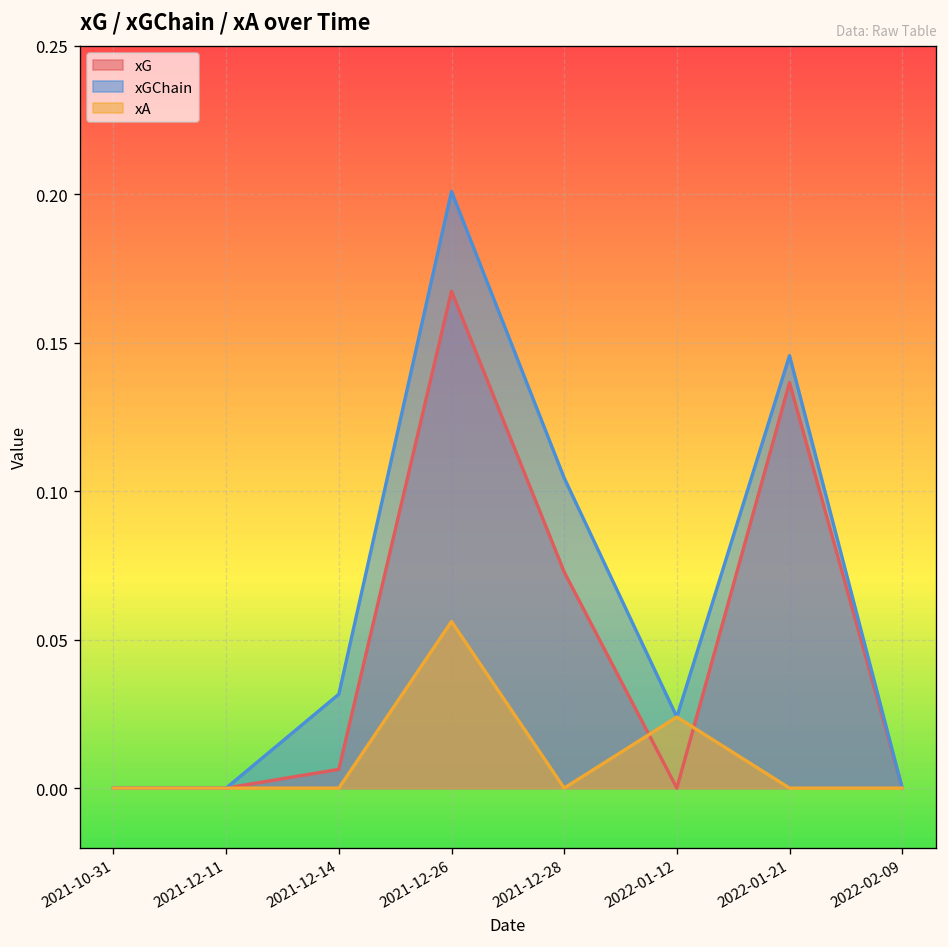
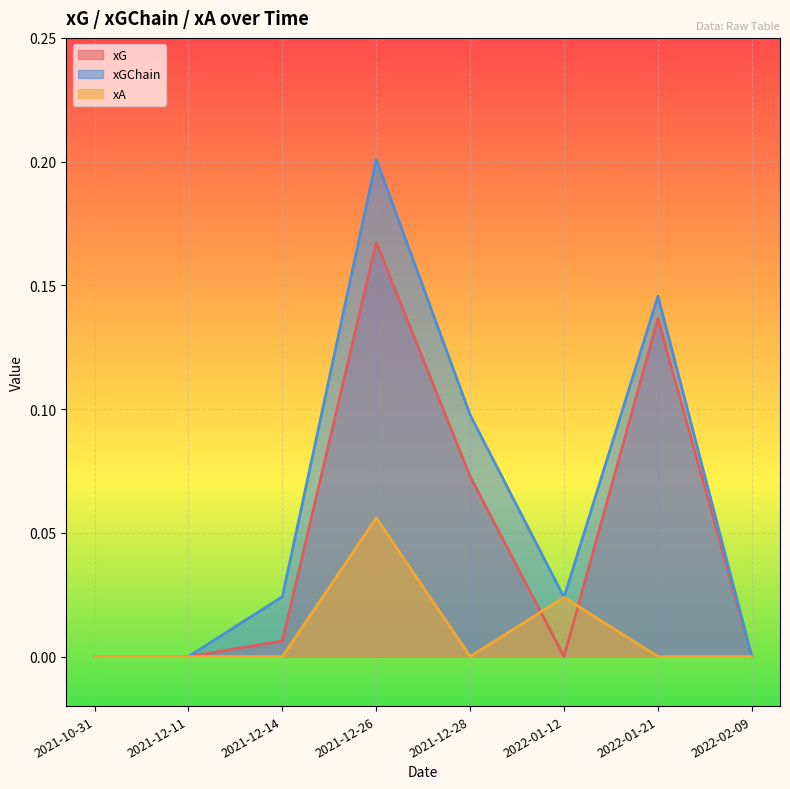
  {
    "xG": {
      "2021-12-14": 0.006,
      "2021-12-26": 0.167,
      "2021-12-28": 0.073,
      "2022-01-12": 0.000,
      "2022-01-21": 0.137
    },
    "xGChain": {
-     "2021-12-14": 0.032,
+     "2021-12-14": 0.024,
      "2021-12-26": 0.201,
-     "2021-12-28": 0.104,
+     "2021-12-28": 0.098,
      "2022-01-21": 0.146
    },
    "xA": {
      "2021-12-14": 0.000,
      "2021-12-26": 0.056,
      "2021-12-28": 0.000,
      "2022-01-21": 0.000
    }
  }
